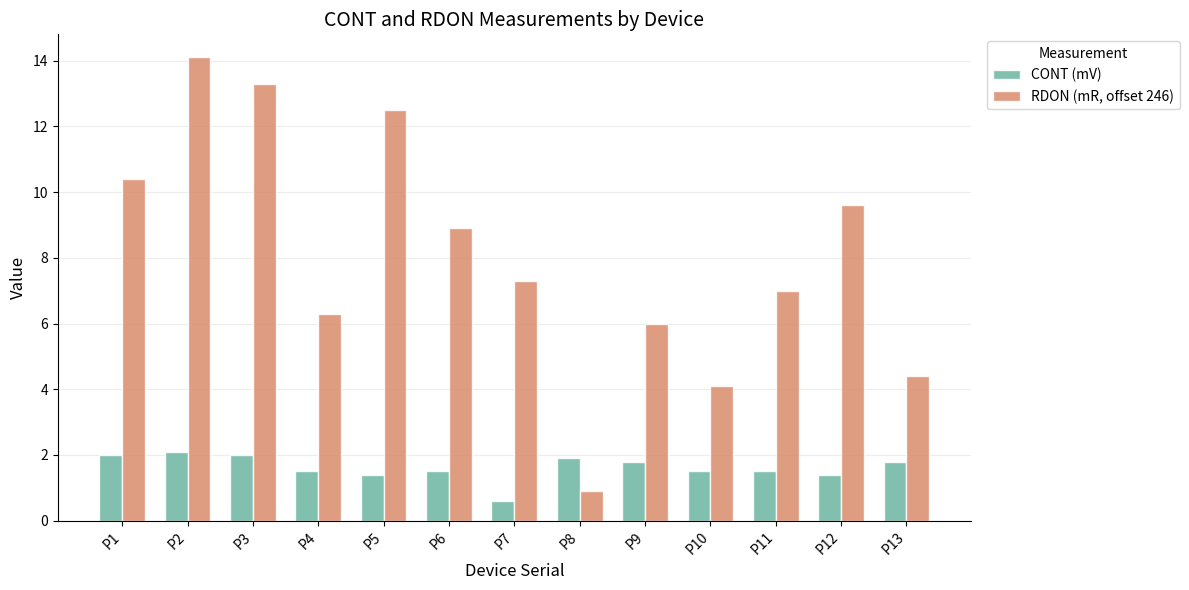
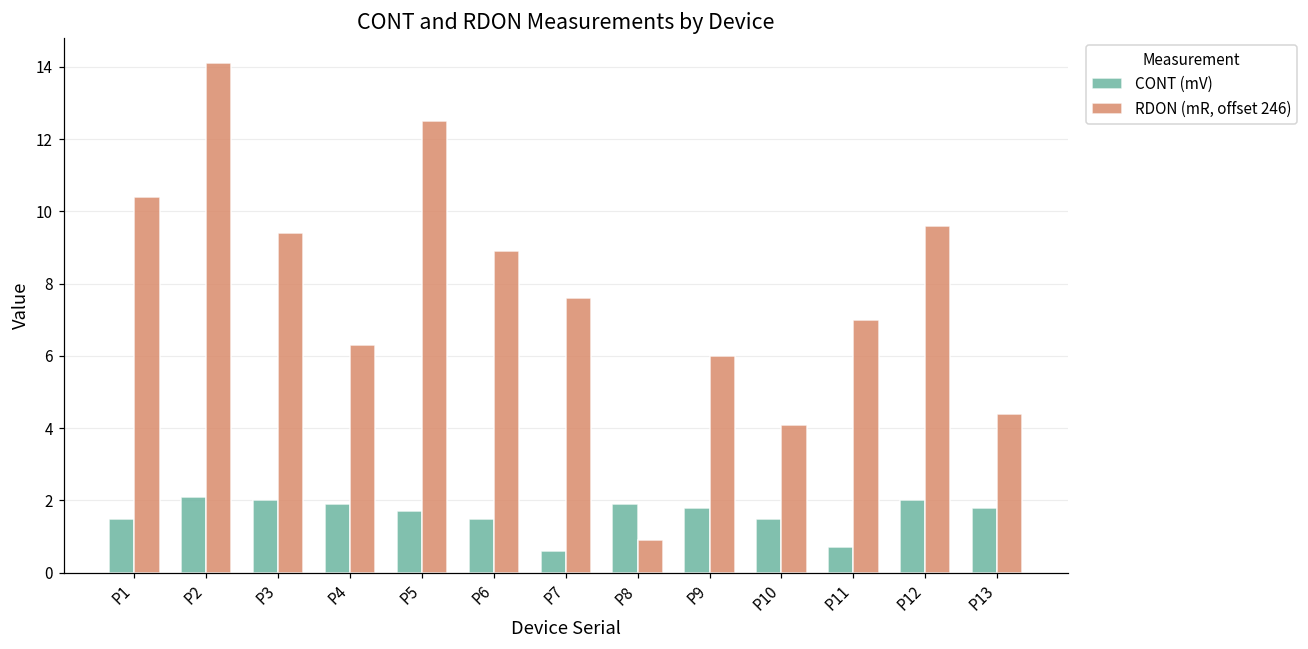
  {
    "CONT (mV)": {
-     "P1": 2.0,
+     "P1": 1.5,
      "P2": 2.1,
      "P3": 2.0,
-     "P4": 1.5,
-     "P5": 1.4,
+     "P4": 1.9,
+     "P5": 1.7,
      "P6": 1.5,
      "P7": 0.6,
      "P8": 1.9,
      "P9": 1.8,
      "P10": 1.5,
-     "P11": 1.5,
-     "P12": 1.4,
+     "P11": 0.7,
+     "P12": 2.0,
      "P13": 1.8
    },
    "RDON (mR, offset 246)": {
      "P1": 10.4,
      "P2": 14.1,
-     "P3": 13.3,
+     "P3": 9.4,
      "P4": 6.3,
      "P5": 12.5,
      "P6": 8.9,
-     "P7": 7.3,
+     "P7": 7.6,
      "P8": 0.9,
      "P9": 6.0,
      "P10": 4.1,
      "P11": 7.0,
      "P12": 9.6,
      "P13": 4.4
    }
  }
